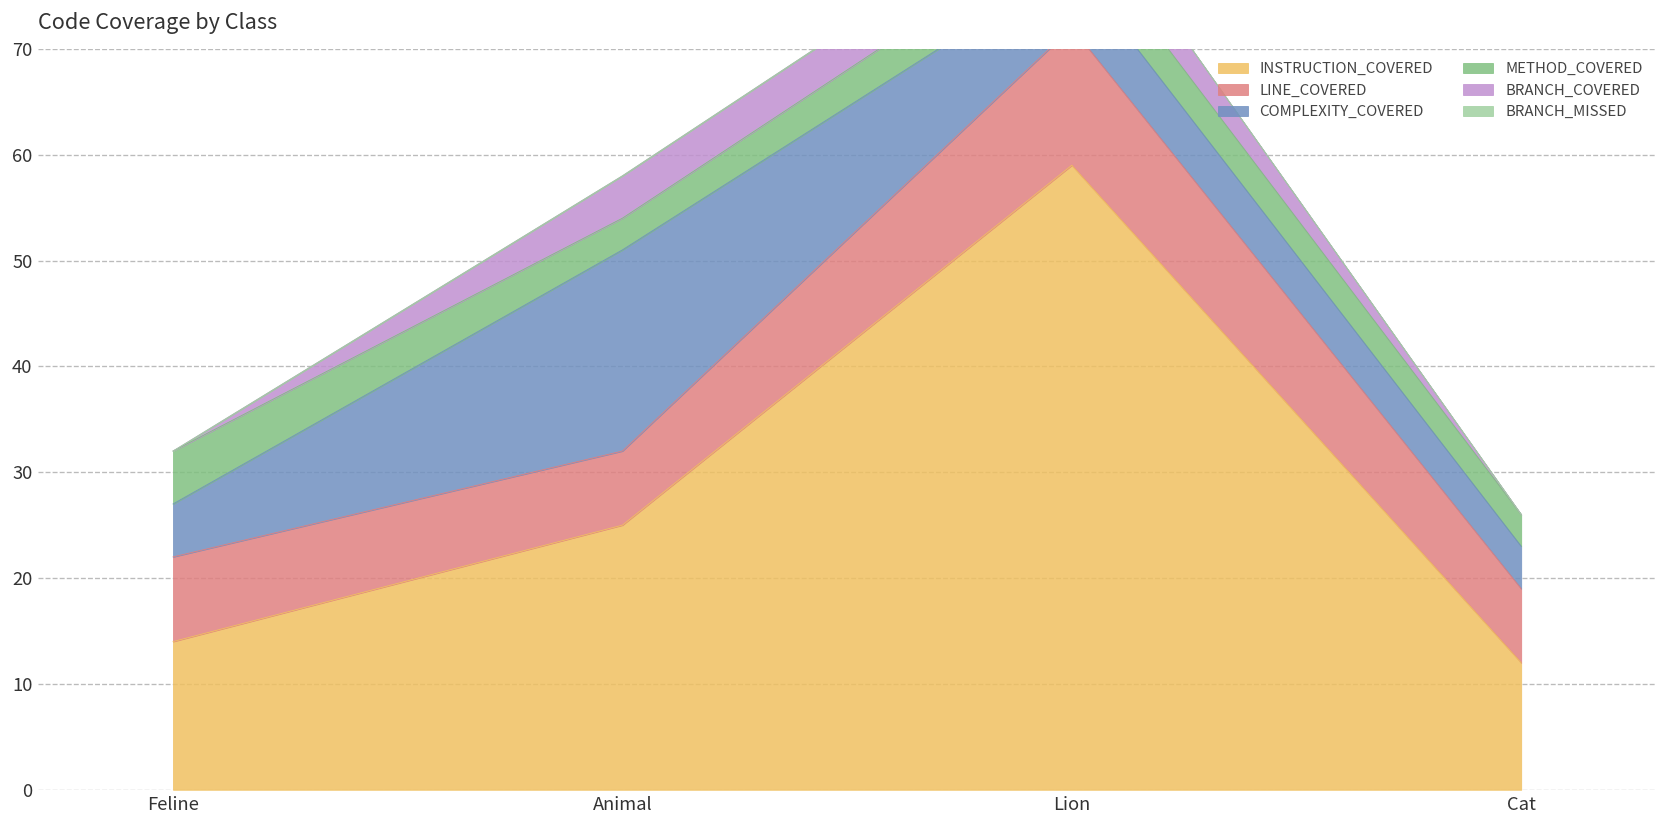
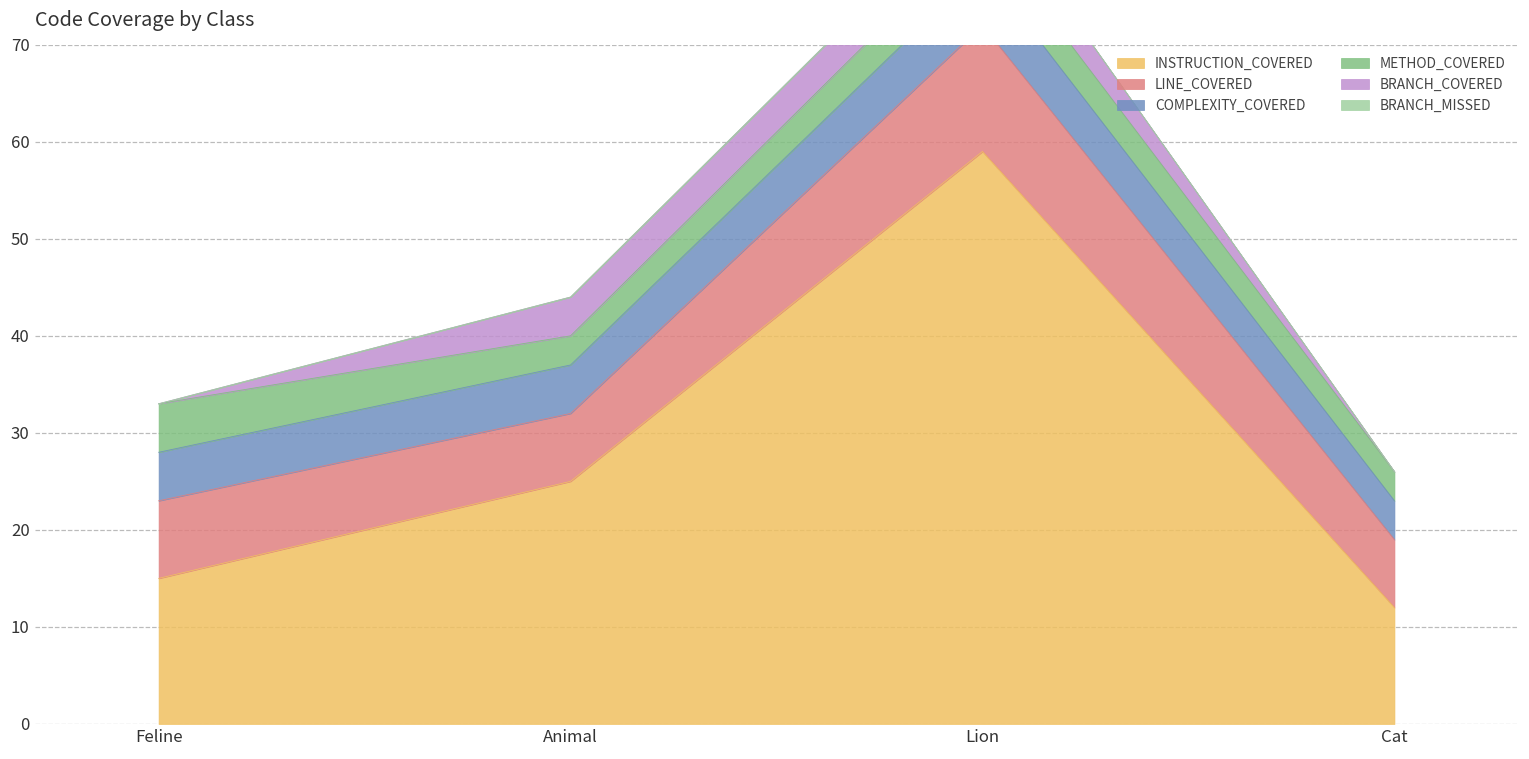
  {
    "INSTRUCTION_COVERED": {
-     "Feline": 14,
+     "Feline": 15,
      "Animal": 25,
      "Lion": 59,
      "Cat": 12
    },
    "LINE_COVERED": {
      "Feline": 8,
      "Animal": 7,
      "Cat": 7
    },
    "COMPLEXITY_COVERED": {
      "Feline": 5,
-     "Animal": 19,
+     "Animal": 5,
      "Cat": 4
    }
  }
